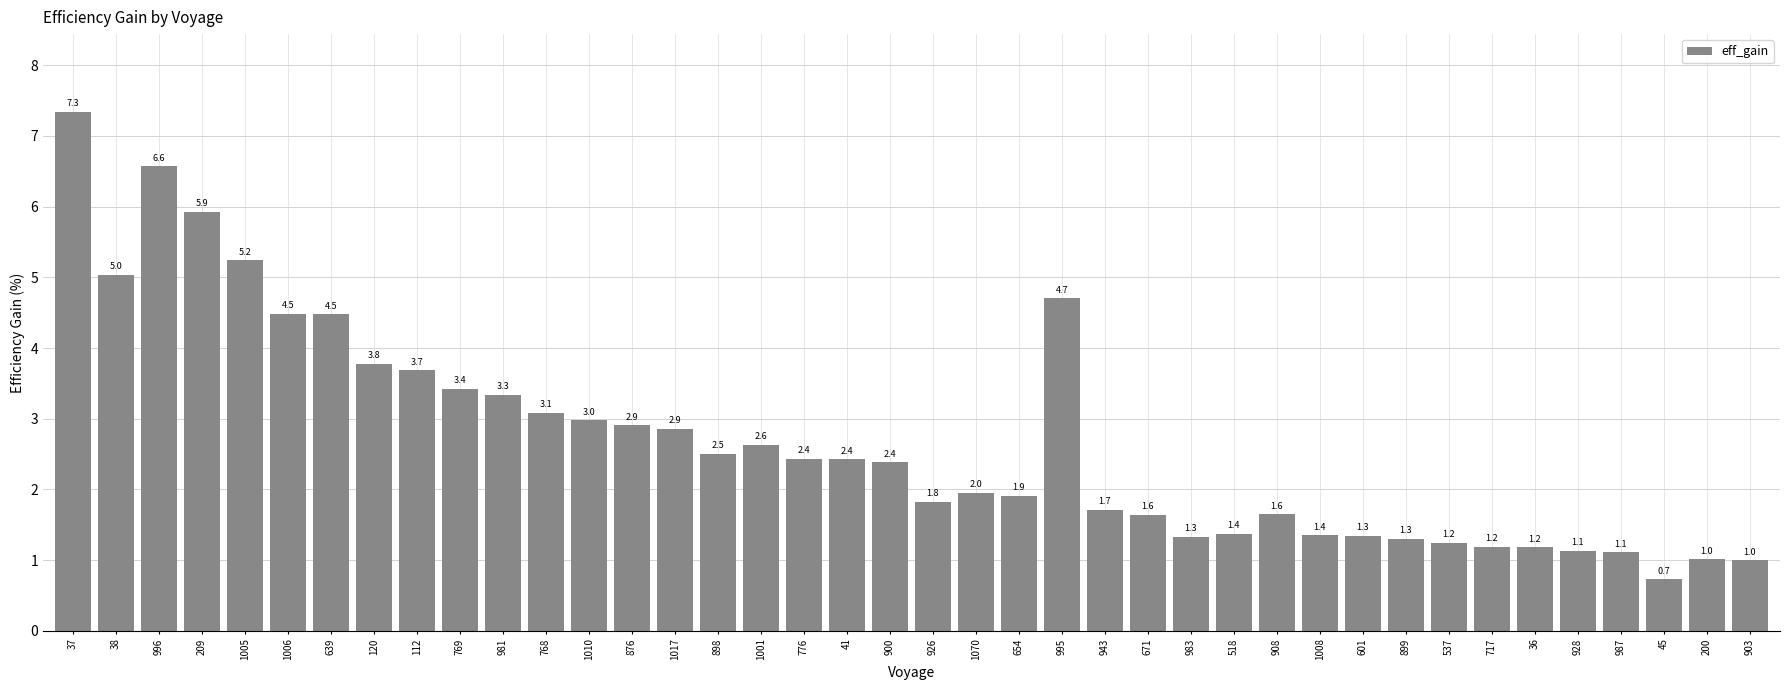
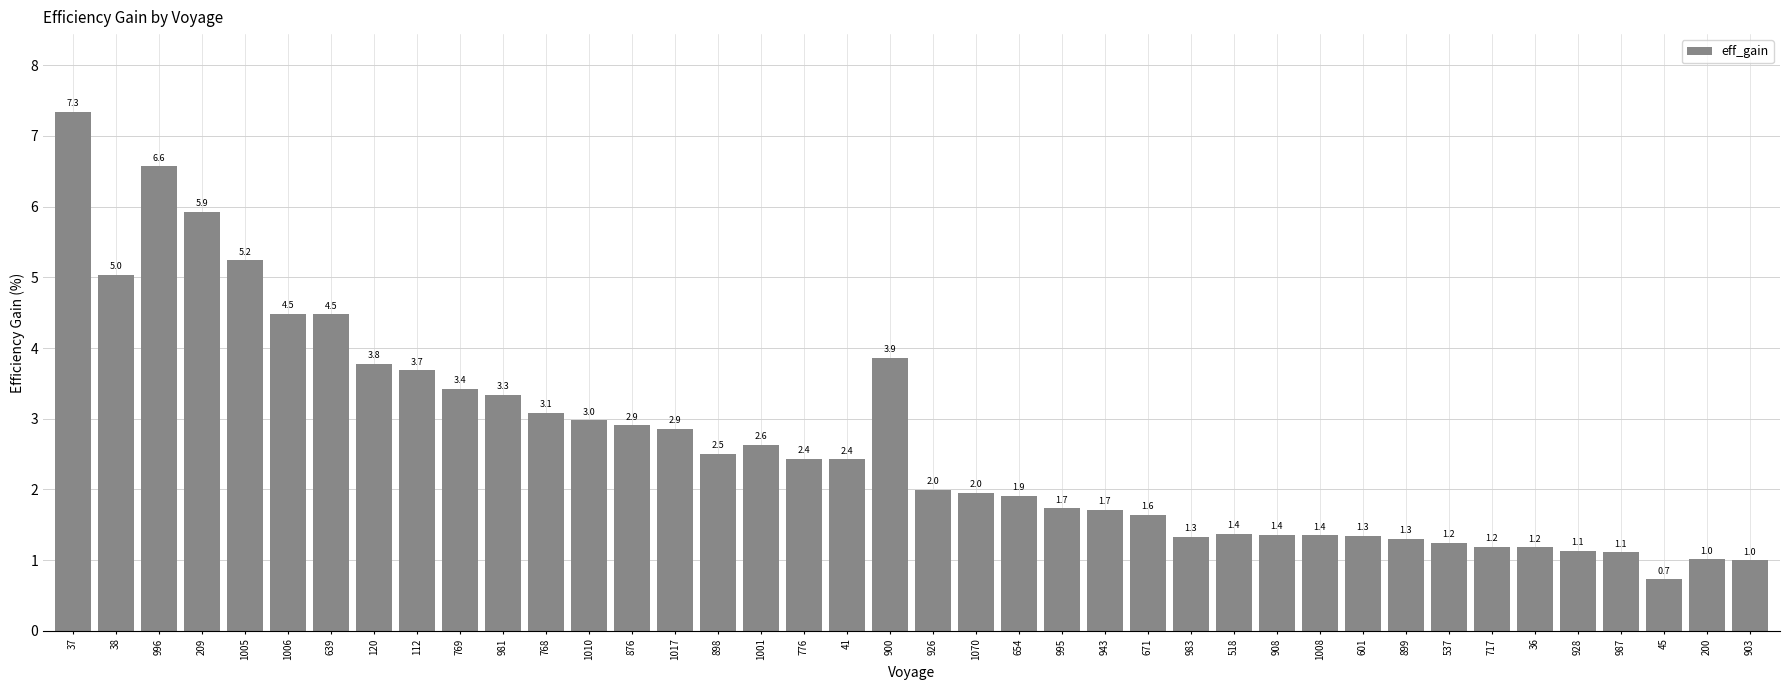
  {
    "37": 7.3,
    "38": 5.0,
    "996": 6.6,
    "209": 5.9,
    "1005": 5.2,
    "1006": 4.5,
    "639": 4.5,
    "120": 3.8,
    "112": 3.7,
    "769": 3.4,
    "981": 3.3,
    "768": 3.1,
    "1010": 3.0,
    "876": 2.9,
    "1017": 2.9,
    "898": 2.5,
    "1001": 2.6,
    "776": 2.4,
    "41": 2.4,
-   "900": 2.4,
-   "926": 1.8,
+   "900": 3.9,
+   "926": 2.0,
    "1070": 2.0,
    "654": 1.9,
-   "995": 4.7,
+   "995": 1.7,
    "943": 1.7,
    "671": 1.6,
    "983": 1.3,
    "518": 1.4,
-   "908": 1.6,
+   "908": 1.4,
    "1008": 1.4,
    "601": 1.3,
    "899": 1.3,
    "537": 1.2,
    "717": 1.2,
    "36": 1.2,
    "928": 1.1,
    "987": 1.1,
    "45": 0.7,
    "200": 1.0,
    "903": 1.0
  }
